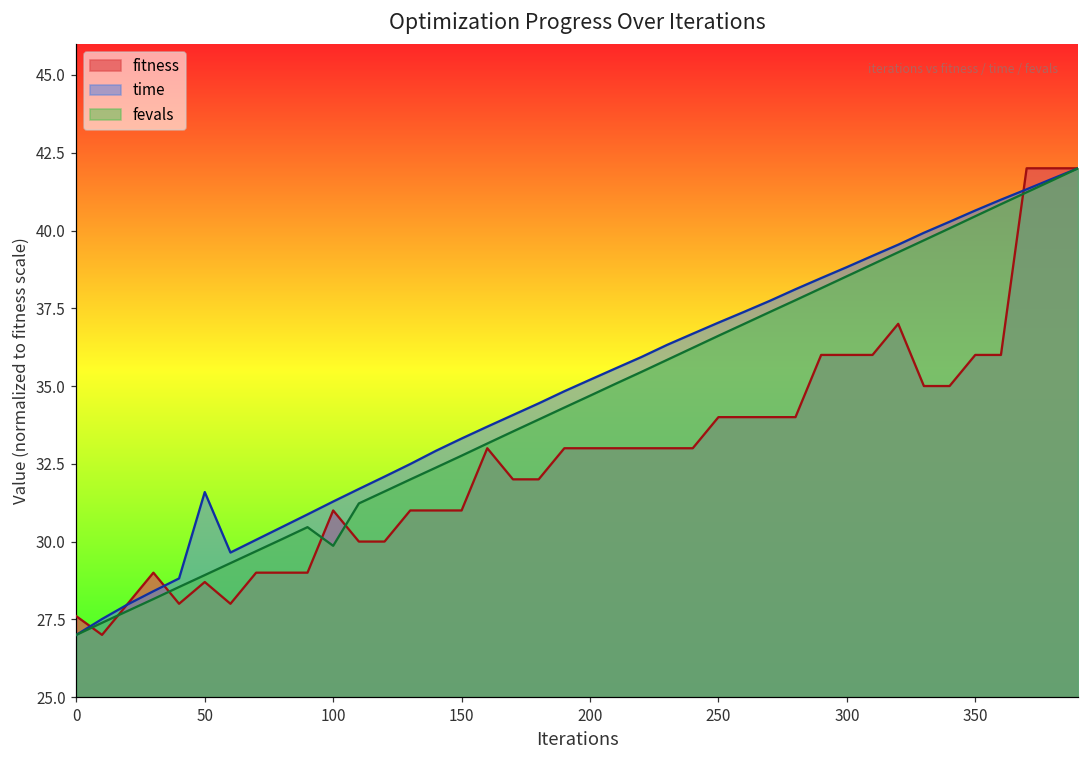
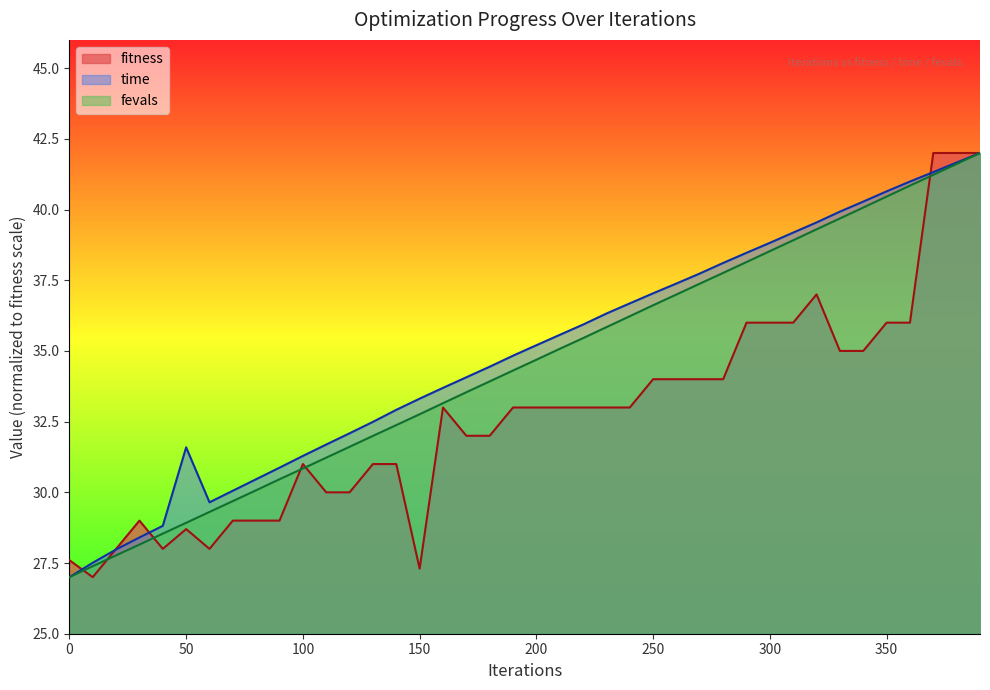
  {
    "fitness": {
      "0": 27.6,
      "50": 28.7,
      "100": 31.0,
-     "150": 31.0,
+     "150": 27.3,
      "200": 33.0,
      "250": 34.0,
      "300": 36.0,
      "350": 36.0
    },
    "time": {
      "50": 31.6,
      "100": 31.3,
      "150": 33.3,
      "200": 35.2,
      "250": 37.0,
      "300": 38.8,
      "350": 40.6
    },
    "fevals": {
      "50": 28.9,
-     "100": 29.9,
+     "100": 30.8,
      "150": 32.8,
      "200": 34.7,
      "250": 36.6,
      "300": 38.5,
      "350": 40.5
    }
  }
